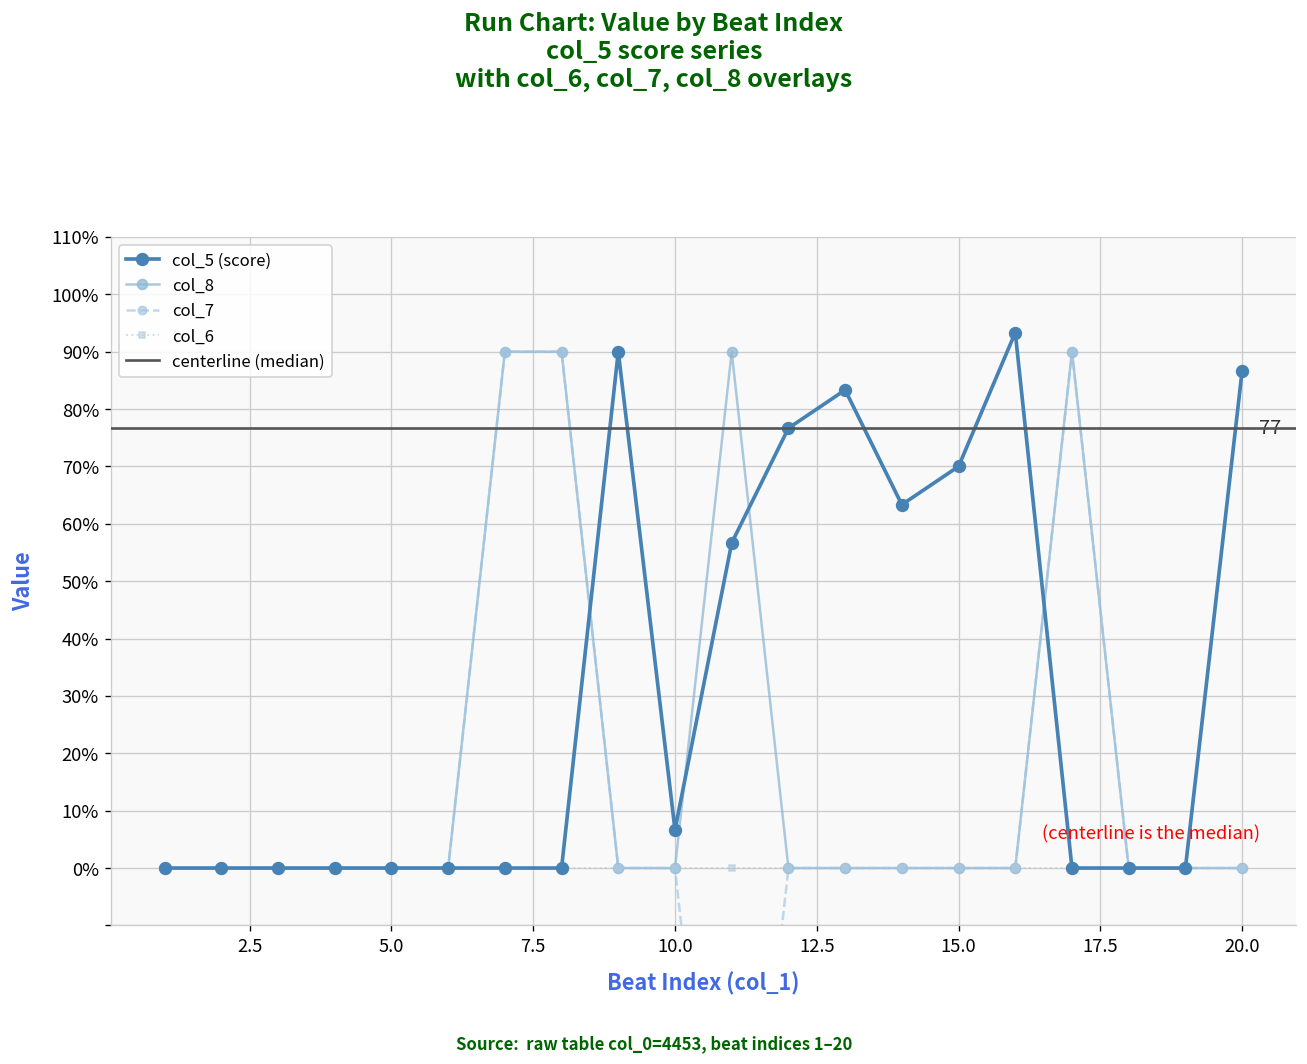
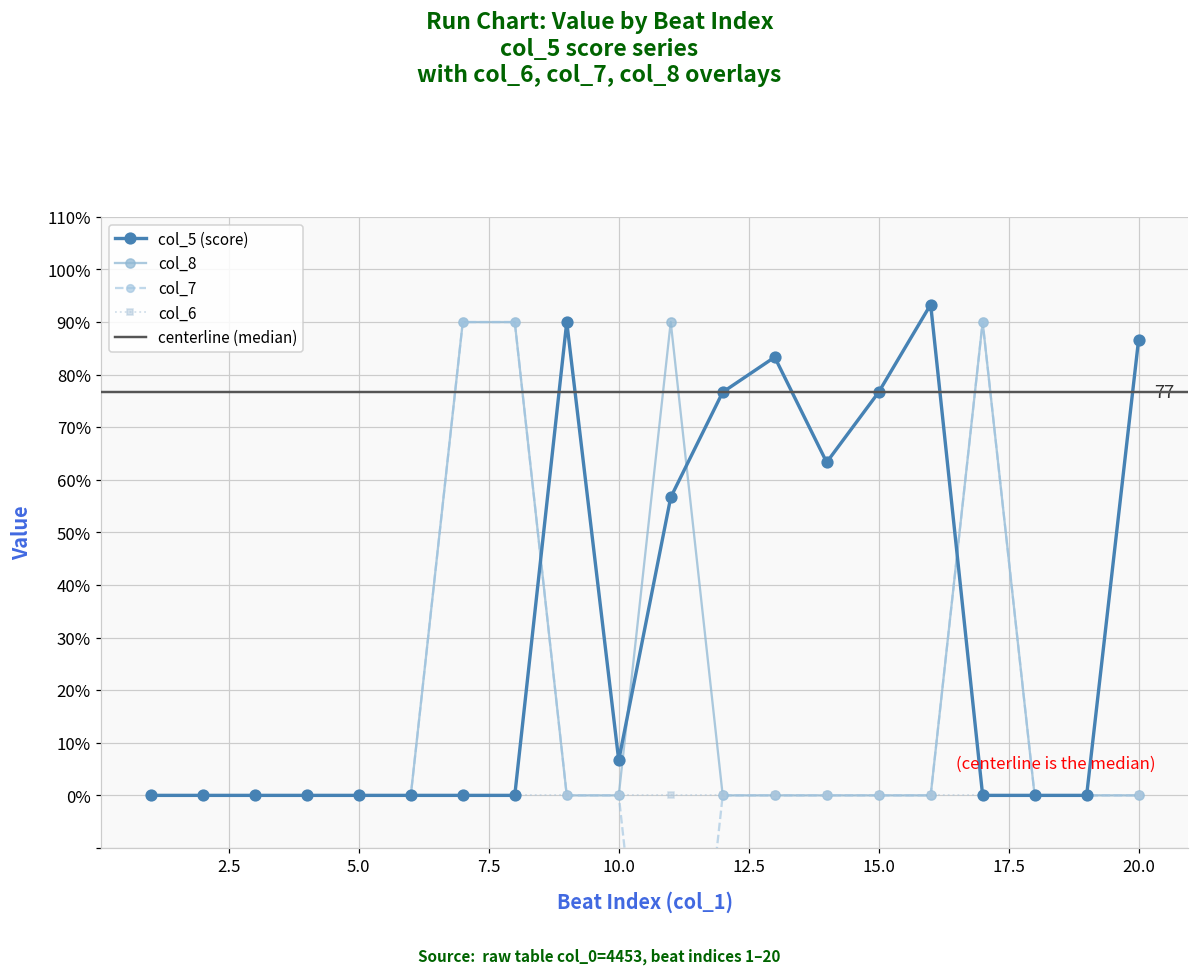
  {
    "col_5 (score)": {
      "10.0": "7%",
-     "15.0": "70%",
+     "15.0": "77%",
      "20.0": "87%"
    }
  }
